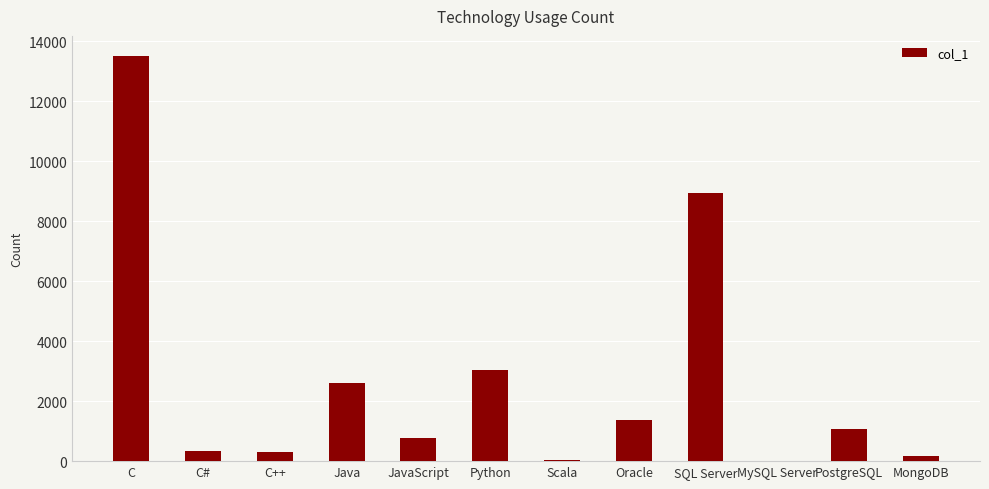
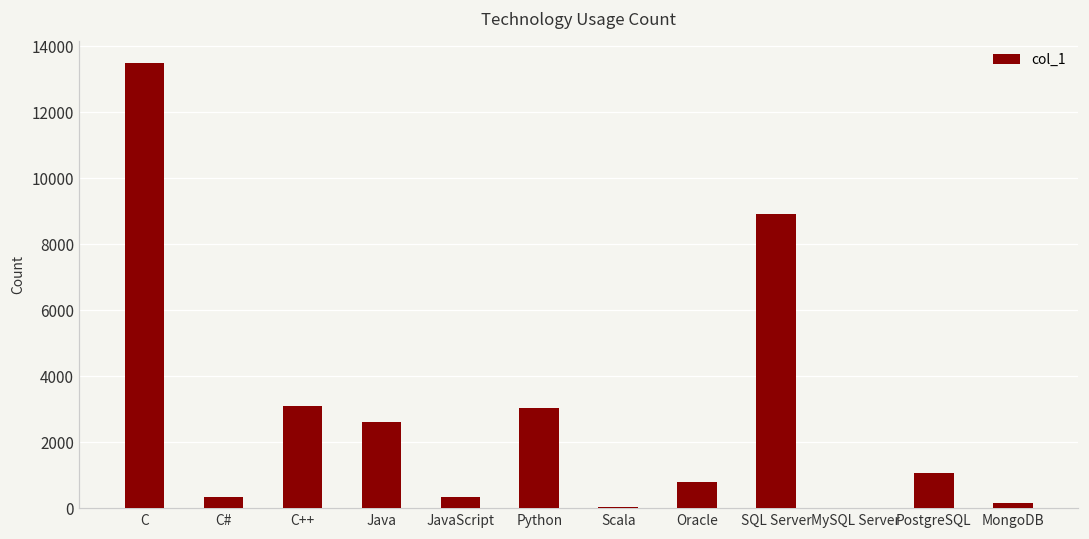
  {
    "C": 13500,
    "C#": 300,
-   "C++": 300,
+   "C++": 3100,
    "Java": 2600,
-   "JavaScript": 800,
+   "JavaScript": 400,
    "Python": 3000,
-   "Oracle": 1400,
+   "Oracle": 800,
    "SQL Server": 8900,
    "MySQL Server": 0,
    "PostgreSQL": 1100,
    "MongoDB": 200
  }
